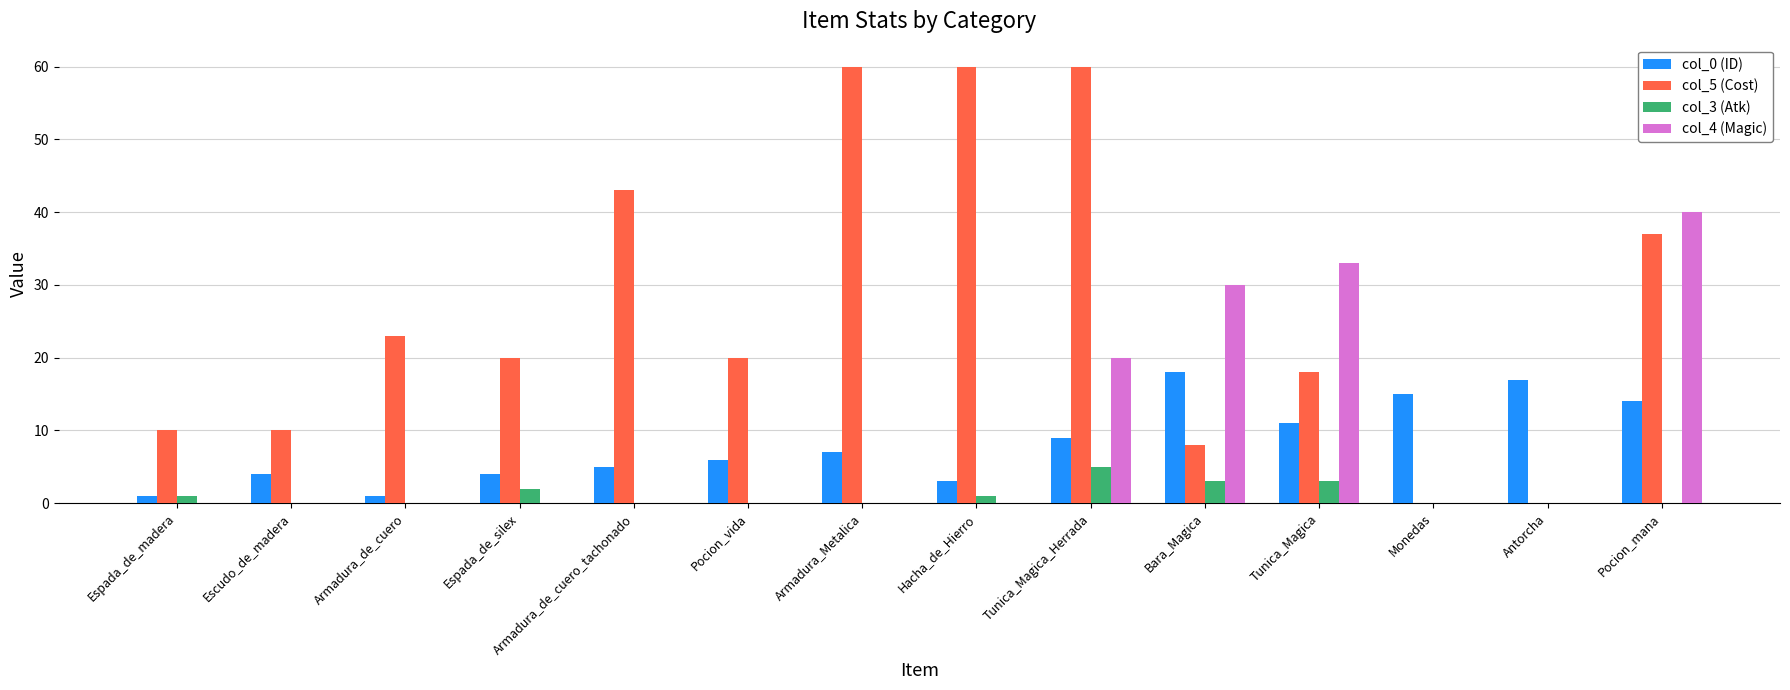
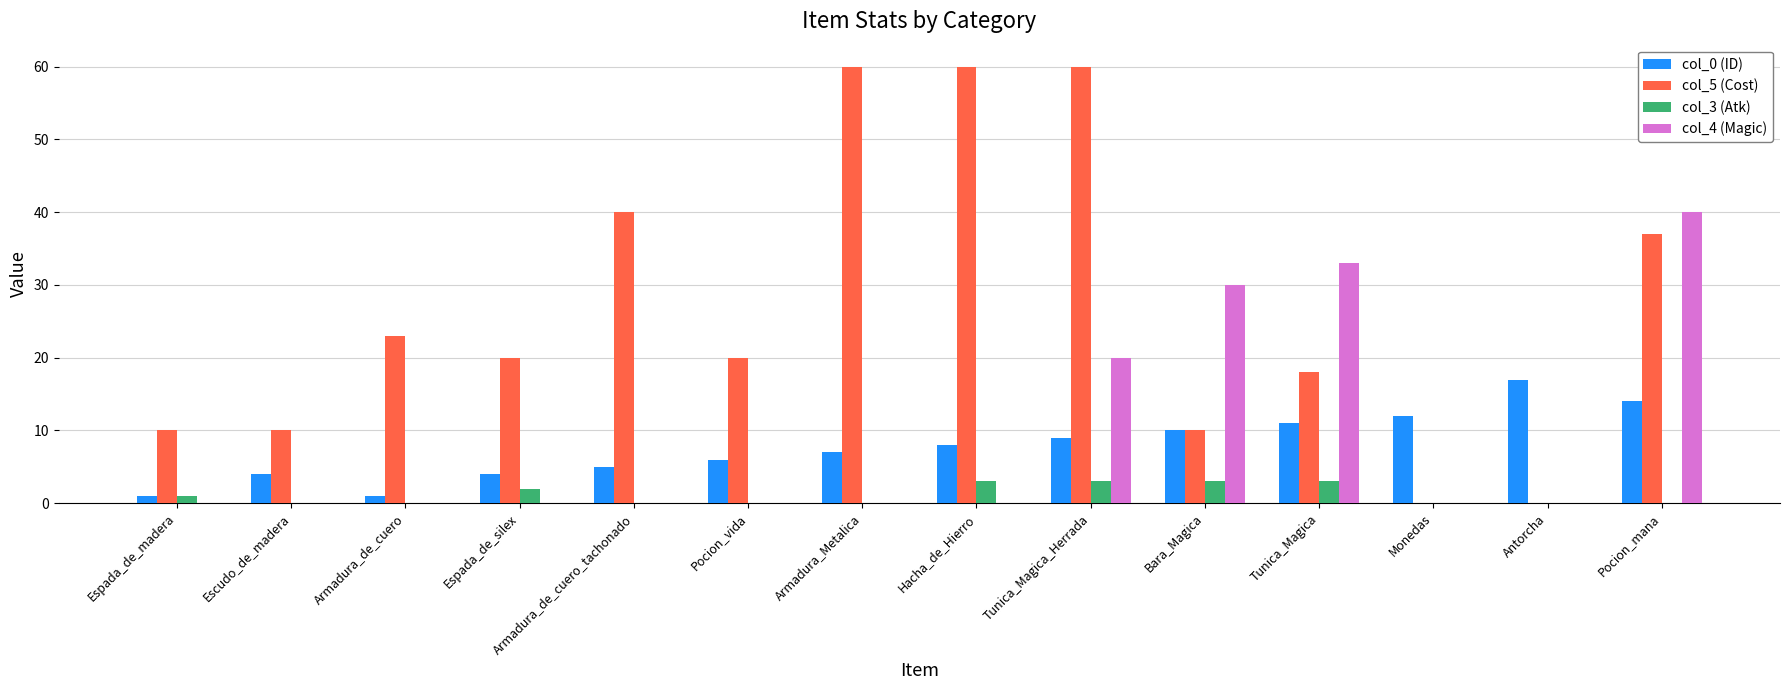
  {
    "col_0 (ID)": {
      "Espada_de_madera": 1,
      "Escudo_de_madera": 4,
      "Armadura_de_cuero": 1,
      "Espada_de_silex": 4,
      "Armadura_de_cuero_tachonado": 5,
      "Pocion_vida": 6,
      "Armadura_Metalica": 7,
-     "Hacha_de_Hierro": 3,
+     "Hacha_de_Hierro": 8,
      "Tunica_Magica_Herrada": 9,
-     "Bara_Magica": 18,
+     "Bara_Magica": 10,
      "Tunica_Magica": 11,
-     "Monedas": 15,
+     "Monedas": 12,
      "Antorcha": 17,
      "Pocion_mana": 14
    },
    "col_5 (Cost)": {
      "Espada_de_madera": 10,
      "Escudo_de_madera": 10,
      "Armadura_de_cuero": 23,
      "Espada_de_silex": 20,
-     "Armadura_de_cuero_tachonado": 43,
+     "Armadura_de_cuero_tachonado": 40,
      "Pocion_vida": 20,
      "Armadura_Metalica": 60,
      "Hacha_de_Hierro": 60,
      "Tunica_Magica_Herrada": 60,
-     "Bara_Magica": 8,
+     "Bara_Magica": 10,
      "Tunica_Magica": 18,
      "Monedas": 0,
      "Antorcha": 0,
      "Pocion_mana": 37
    },
    "col_3 (Atk)": {
      "Espada_de_madera": 1,
      "Escudo_de_madera": 0,
      "Armadura_de_cuero": 0,
      "Espada_de_silex": 2,
      "Armadura_de_cuero_tachonado": 0,
      "Pocion_vida": 0,
      "Armadura_Metalica": 0,
-     "Hacha_de_Hierro": 1,
-     "Tunica_Magica_Herrada": 5,
+     "Hacha_de_Hierro": 3,
+     "Tunica_Magica_Herrada": 3,
      "Bara_Magica": 3,
      "Tunica_Magica": 3,
      "Monedas": 0,
      "Antorcha": 0,
      "Pocion_mana": 0
    },
    "col_4 (Magic)": {
      "Espada_de_madera": 0,
      "Escudo_de_madera": 0,
      "Armadura_de_cuero": 0,
      "Espada_de_silex": 0,
      "Armadura_de_cuero_tachonado": 0,
      "Pocion_vida": 0,
      "Armadura_Metalica": 0,
      "Hacha_de_Hierro": 0,
      "Tunica_Magica_Herrada": 20,
      "Bara_Magica": 30,
      "Tunica_Magica": 33,
      "Monedas": 0,
      "Antorcha": 0,
      "Pocion_mana": 40
    }
  }
